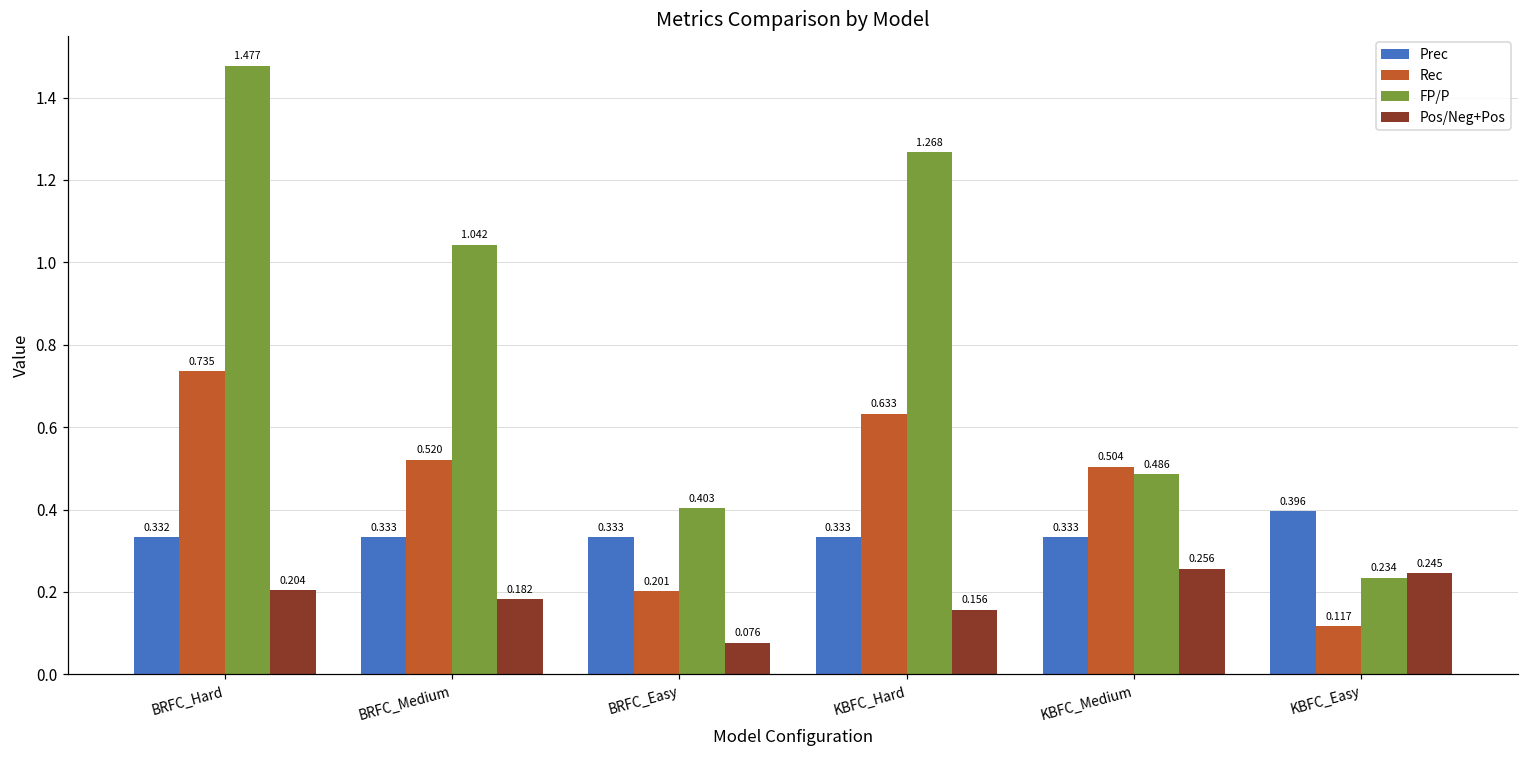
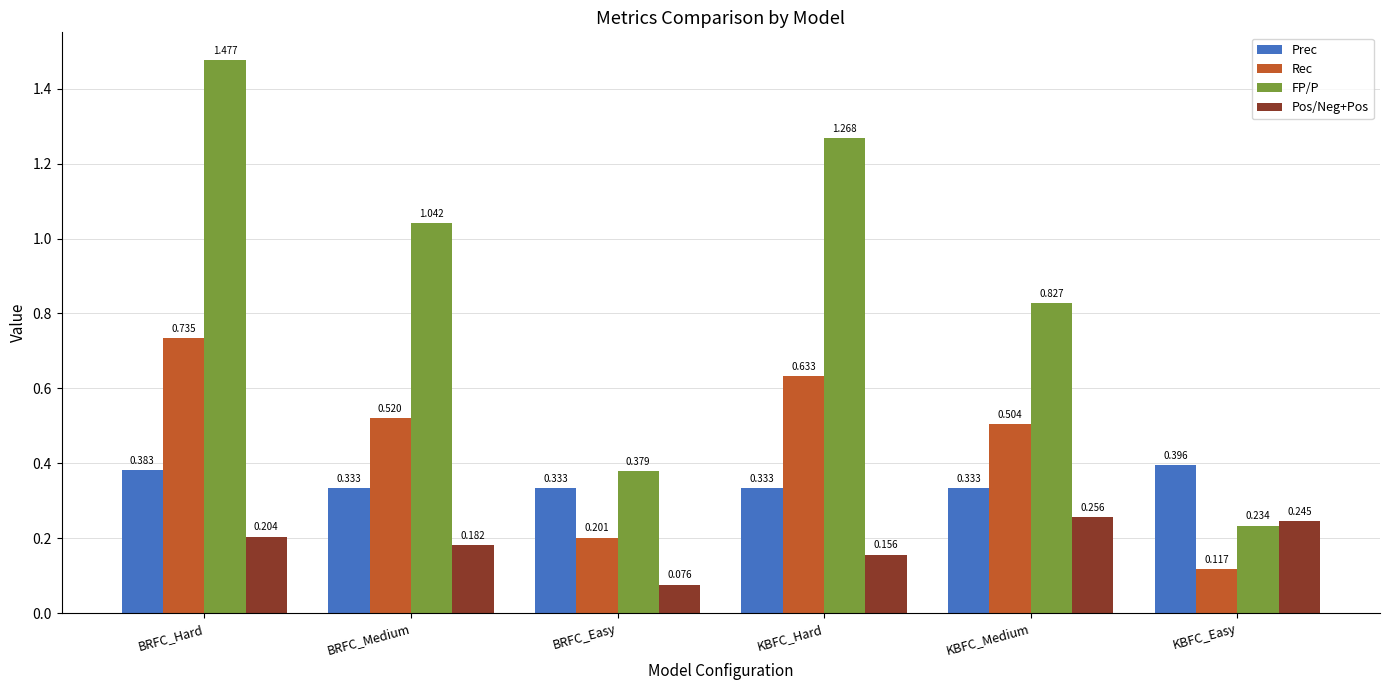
  {
    "Prec": {
-     "BRFC_Hard": 0.332,
+     "BRFC_Hard": 0.383,
      "BRFC_Medium": 0.333,
      "BRFC_Easy": 0.333,
      "KBFC_Hard": 0.333,
      "KBFC_Medium": 0.333,
      "KBFC_Easy": 0.396
    },
    "Rec": {
      "BRFC_Hard": 0.735,
      "BRFC_Medium": 0.520,
      "BRFC_Easy": 0.201,
      "KBFC_Hard": 0.633,
      "KBFC_Medium": 0.504,
      "KBFC_Easy": 0.117
    },
    "FP/P": {
      "BRFC_Hard": 1.477,
      "BRFC_Medium": 1.042,
-     "BRFC_Easy": 0.403,
+     "BRFC_Easy": 0.379,
      "KBFC_Hard": 1.268,
-     "KBFC_Medium": 0.486,
+     "KBFC_Medium": 0.827,
      "KBFC_Easy": 0.234
    },
    "Pos/Neg+Pos": {
      "BRFC_Hard": 0.204,
      "BRFC_Medium": 0.182,
      "BRFC_Easy": 0.076,
      "KBFC_Hard": 0.156,
      "KBFC_Medium": 0.256,
      "KBFC_Easy": 0.245
    }
  }
